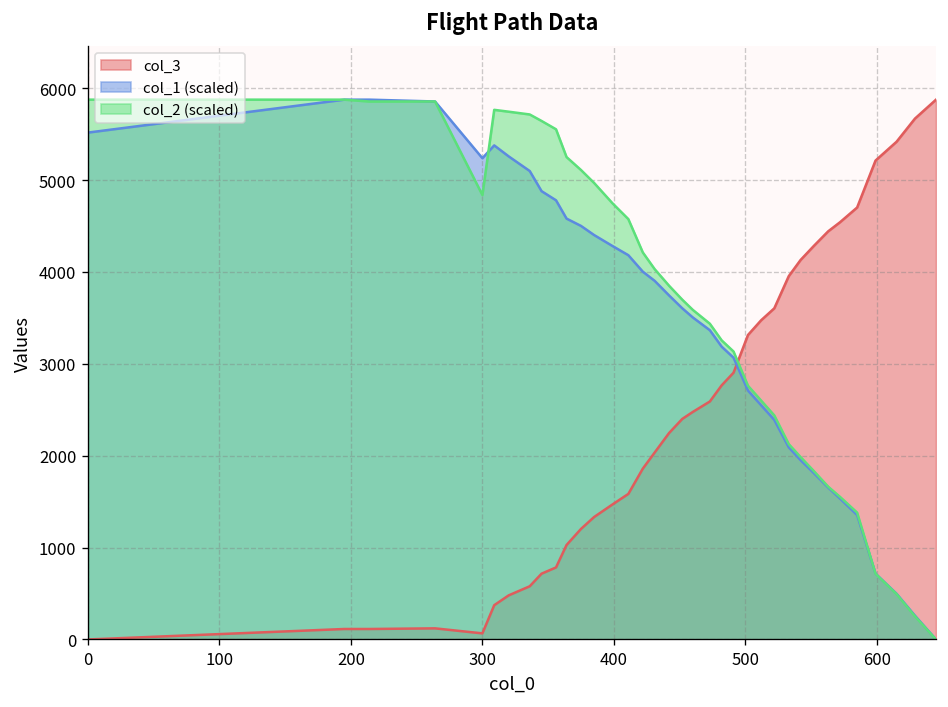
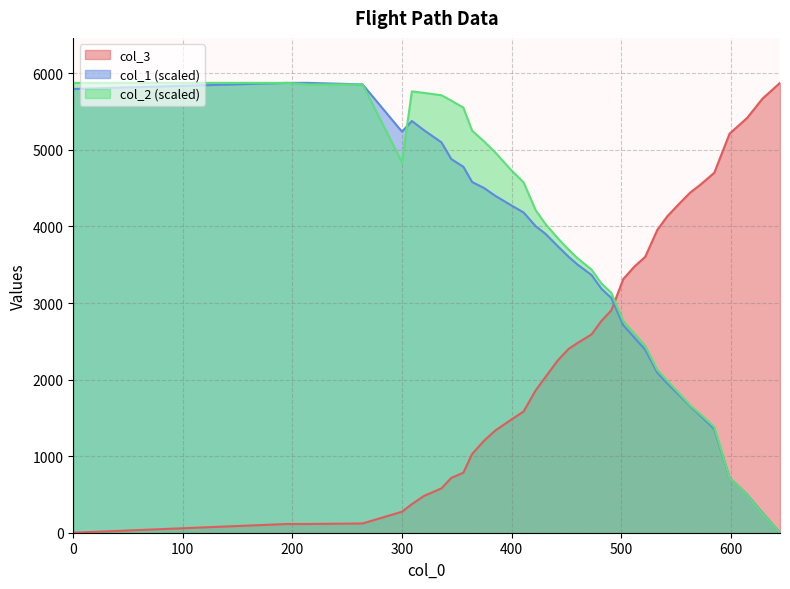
  {
    "col_3": {
      "0": 0,
-     "300": 100
+     "300": 300
    },
    "col_1 (scaled)": {
-     "0": 5500,
+     "0": 5800,
      "300": 5200
    },
    "col_2 (scaled)": {
      "0": 5900,
      "300": 4800
    }
  }
